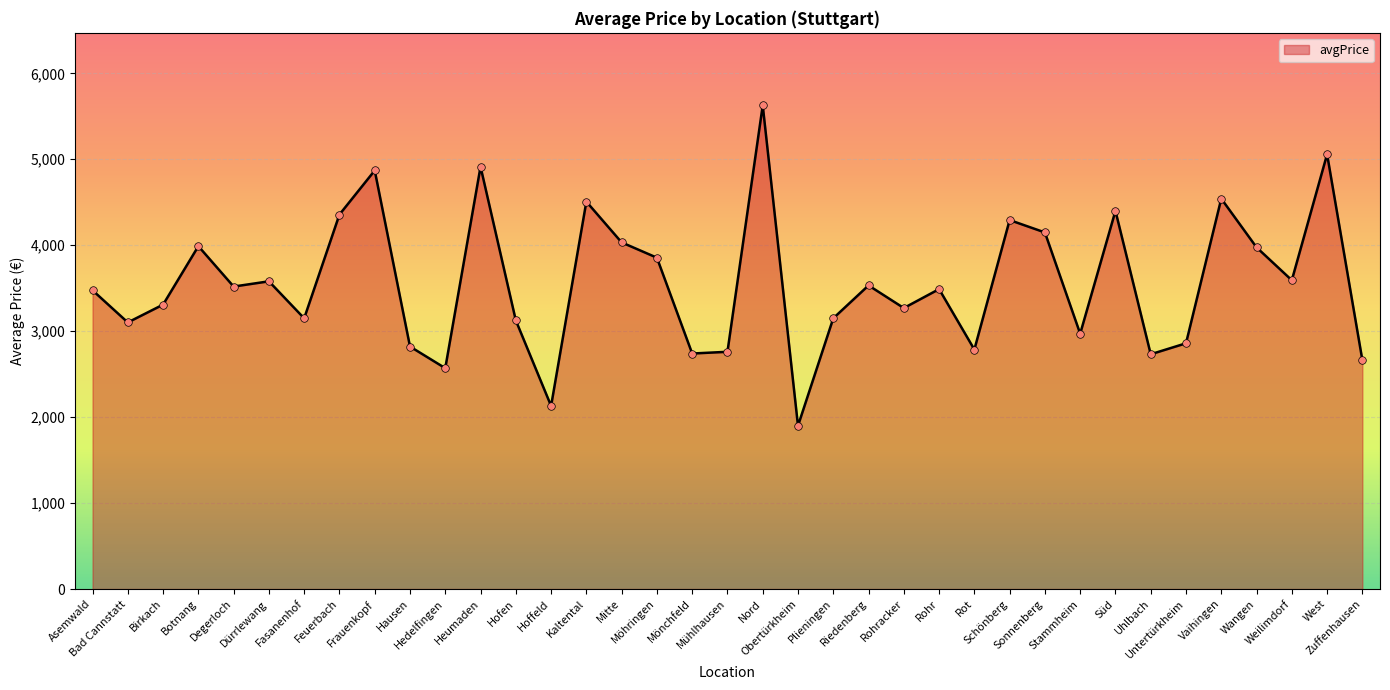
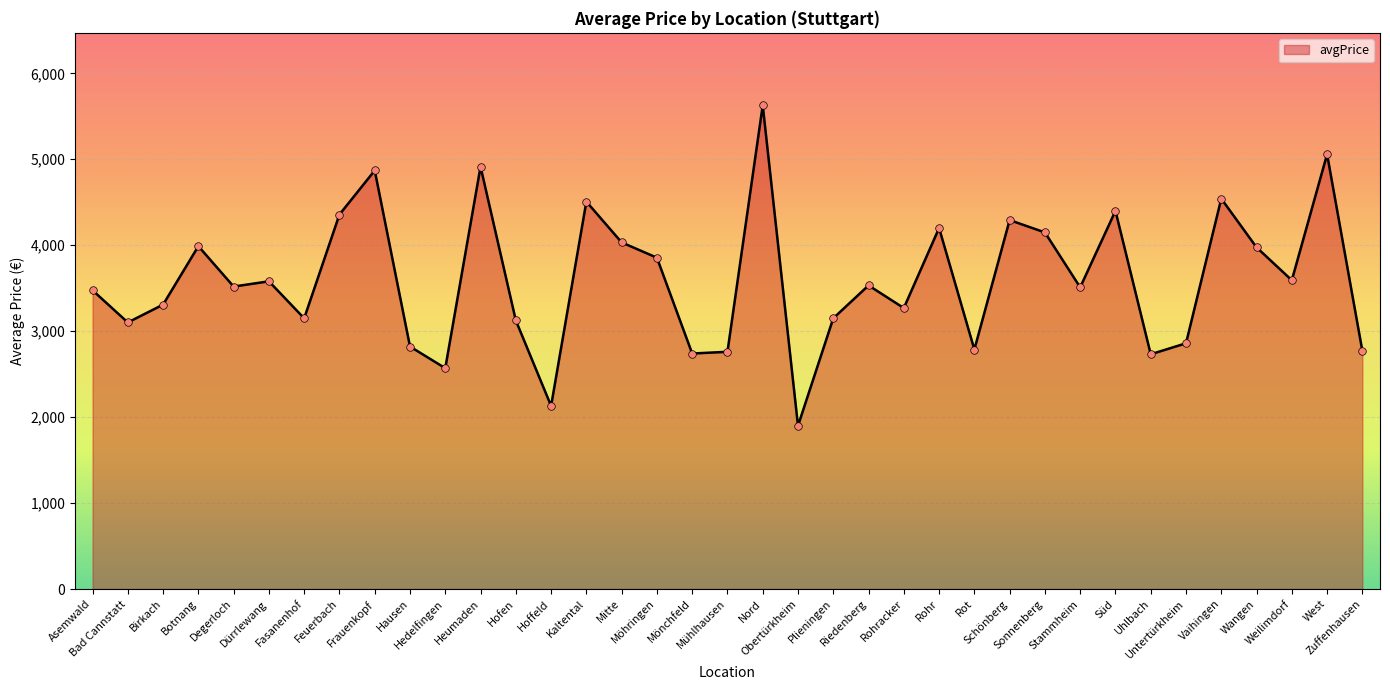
  {
    "Asemwald": "3,500",
    "Bad Cannstatt": "3,100",
    "Birkach": "3,300",
    "Botnang": "4,000",
    "Degerloch": "3,500",
    "Dürrlewang": "3,600",
    "Fasanenhof": "3,100",
    "Feuerbach": "4,400",
    "Frauenkopf": "4,900",
    "Hausen": "2,800",
    "Hedelfingen": "2,600",
    "Heumaden": "4,900",
    "Hofen": "3,100",
    "Hoffeld": "2,100",
    "Kaltental": "4,500",
    "Mitte": "4,000",
    "Möhringen": "3,900",
    "Mönchfeld": "2,700",
    "Mühlhausen": "2,800",
    "Nord": "5,600",
    "Obertürkheim": "1,900",
    "Plieningen": "3,100",
    "Riedenberg": "3,500",
    "Rohracker": "3,300",
-   "Rohr": "3,500",
+   "Rohr": "4,200",
    "Rot": "2,800",
    "Schönberg": "4,300",
    "Sonnenberg": "4,100",
-   "Stammheim": "3,000",
+   "Stammheim": "3,500",
    "Süd": "4,400",
    "Uhlbach": "2,700",
    "Untertürkheim": "2,900",
    "Vaihingen": "4,500",
    "Wangen": "4,000",
    "Weilimdorf": "3,600",
    "West": "5,100",
-   "Zuffenhausen": "2,700"
+   "Zuffenhausen": "2,800"
  }
